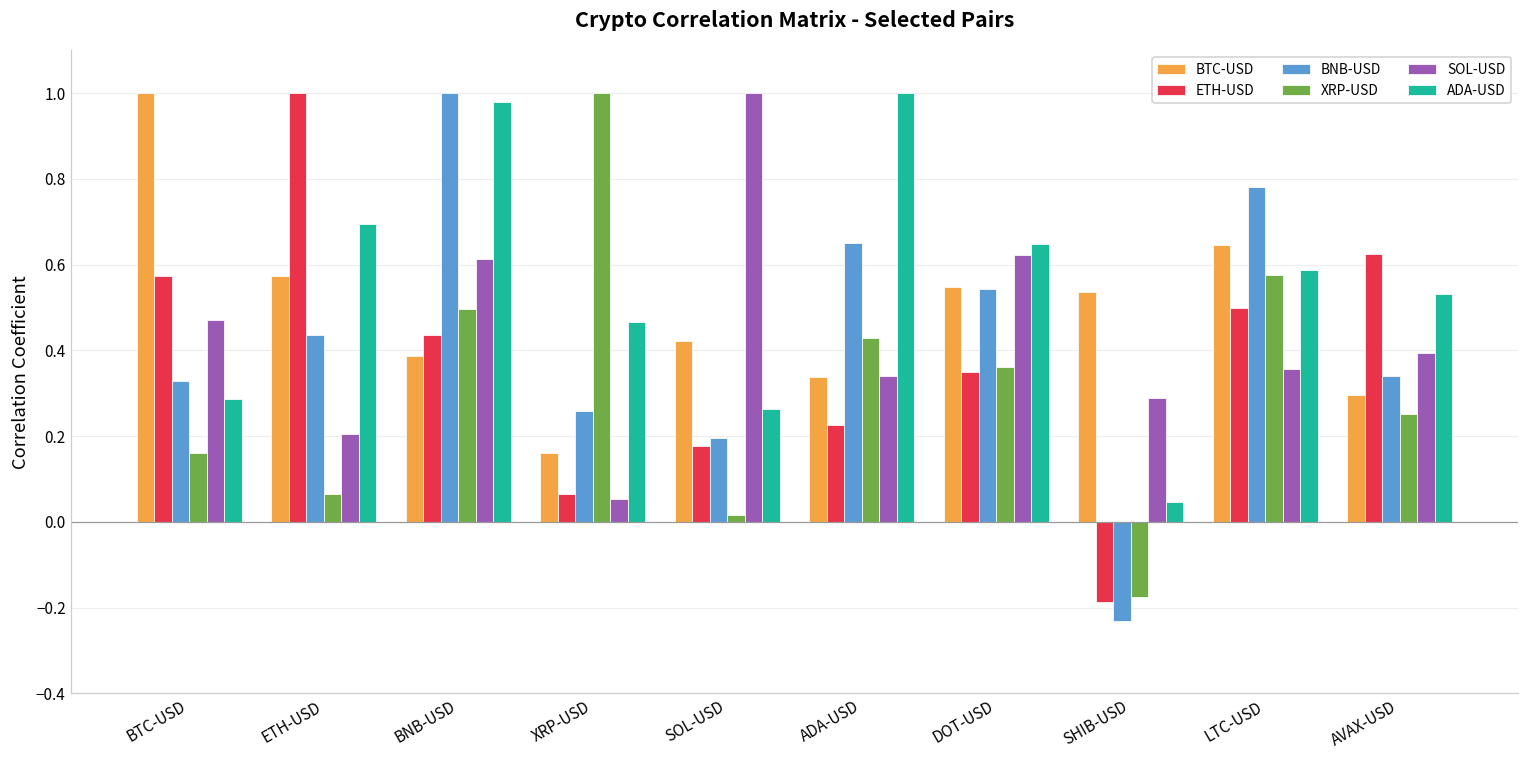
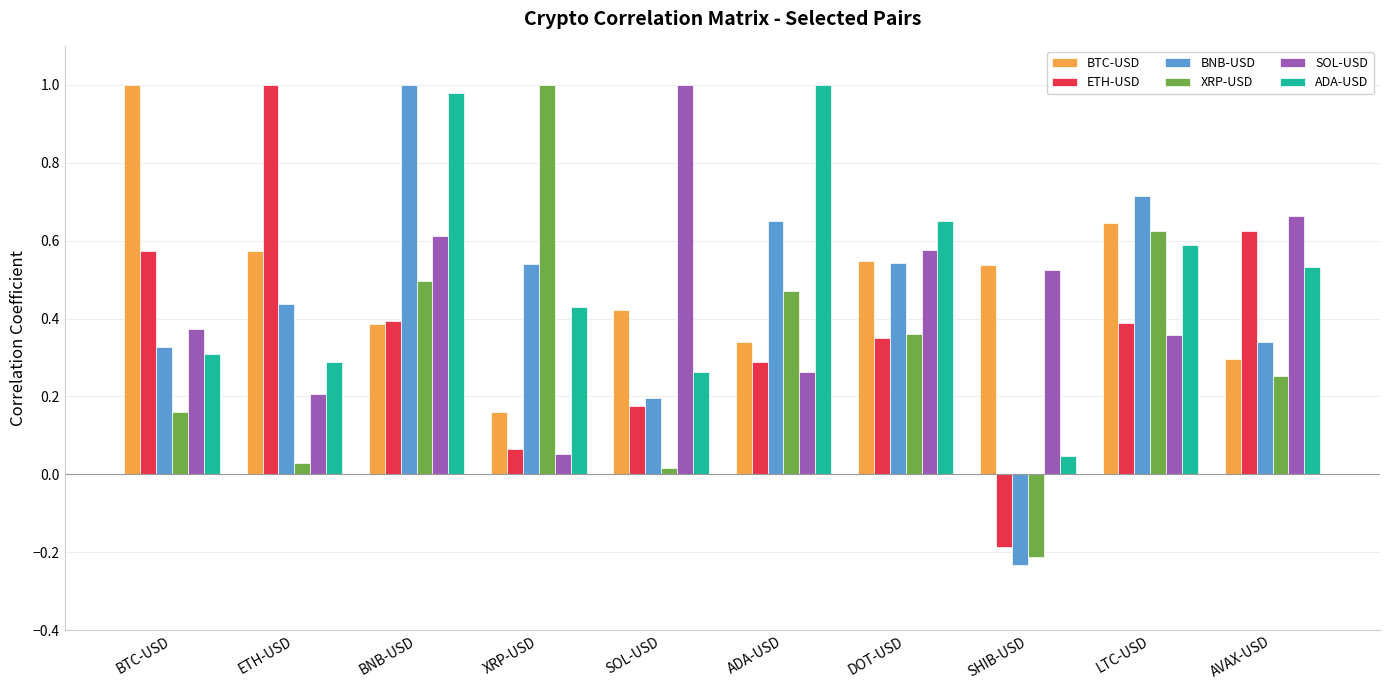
  {
    "BTC-USD": {
      "BTC-USD": 1.00,
      "ETH-USD": 0.57,
      "BNB-USD": 0.39,
      "XRP-USD": 0.16,
      "SOL-USD": 0.42,
      "ADA-USD": 0.34,
      "DOT-USD": 0.55,
      "SHIB-USD": 0.54,
      "LTC-USD": 0.65,
      "AVAX-USD": 0.30
    },
    "ETH-USD": {
      "BTC-USD": 0.57,
      "ETH-USD": 1.00,
-     "BNB-USD": 0.44,
+     "BNB-USD": 0.39,
      "XRP-USD": 0.07,
      "SOL-USD": 0.18,
-     "ADA-USD": 0.23,
+     "ADA-USD": 0.29,
      "DOT-USD": 0.35,
      "SHIB-USD": -0.19,
-     "LTC-USD": 0.50,
+     "LTC-USD": 0.39,
      "AVAX-USD": 0.63
    },
    "BNB-USD": {
      "BTC-USD": 0.33,
      "ETH-USD": 0.44,
      "BNB-USD": 1.00,
-     "XRP-USD": 0.26,
+     "XRP-USD": 0.54,
      "SOL-USD": 0.20,
      "ADA-USD": 0.65,
      "DOT-USD": 0.54,
      "SHIB-USD": -0.23,
-     "LTC-USD": 0.78,
+     "LTC-USD": 0.71,
      "AVAX-USD": 0.34
    },
    "XRP-USD": {
      "BTC-USD": 0.16,
-     "ETH-USD": 0.07,
+     "ETH-USD": 0.03,
      "BNB-USD": 0.50,
      "XRP-USD": 1.00,
      "SOL-USD": 0.02,
-     "ADA-USD": 0.43,
+     "ADA-USD": 0.47,
      "DOT-USD": 0.36,
-     "SHIB-USD": -0.18,
-     "LTC-USD": 0.58,
+     "SHIB-USD": -0.21,
+     "LTC-USD": 0.62,
      "AVAX-USD": 0.25
    },
    "SOL-USD": {
-     "BTC-USD": 0.47,
+     "BTC-USD": 0.37,
      "ETH-USD": 0.21,
      "BNB-USD": 0.61,
      "XRP-USD": 0.05,
      "SOL-USD": 1.00,
-     "ADA-USD": 0.34,
-     "DOT-USD": 0.62,
-     "SHIB-USD": 0.29,
+     "ADA-USD": 0.26,
+     "DOT-USD": 0.58,
+     "SHIB-USD": 0.53,
      "LTC-USD": 0.36,
-     "AVAX-USD": 0.39
+     "AVAX-USD": 0.66
    },
    "ADA-USD": {
-     "BTC-USD": 0.29,
-     "ETH-USD": 0.70,
+     "BTC-USD": 0.31,
+     "ETH-USD": 0.29,
      "BNB-USD": 0.98,
-     "XRP-USD": 0.47,
+     "XRP-USD": 0.43,
      "SOL-USD": 0.26,
      "ADA-USD": 1.00,
      "DOT-USD": 0.65,
      "SHIB-USD": 0.05,
      "LTC-USD": 0.59,
      "AVAX-USD": 0.53
    }
  }
